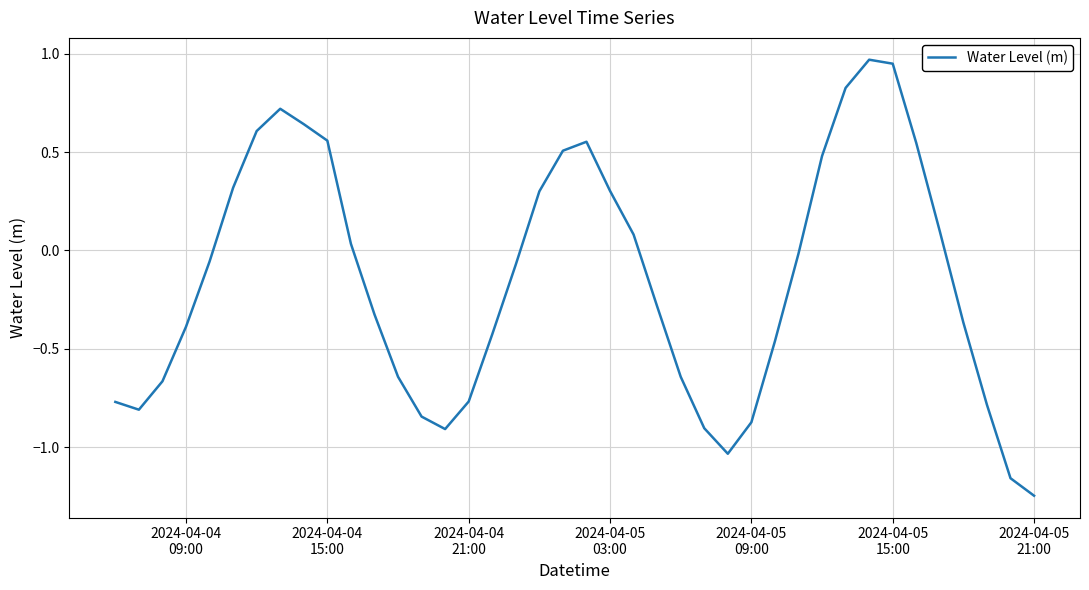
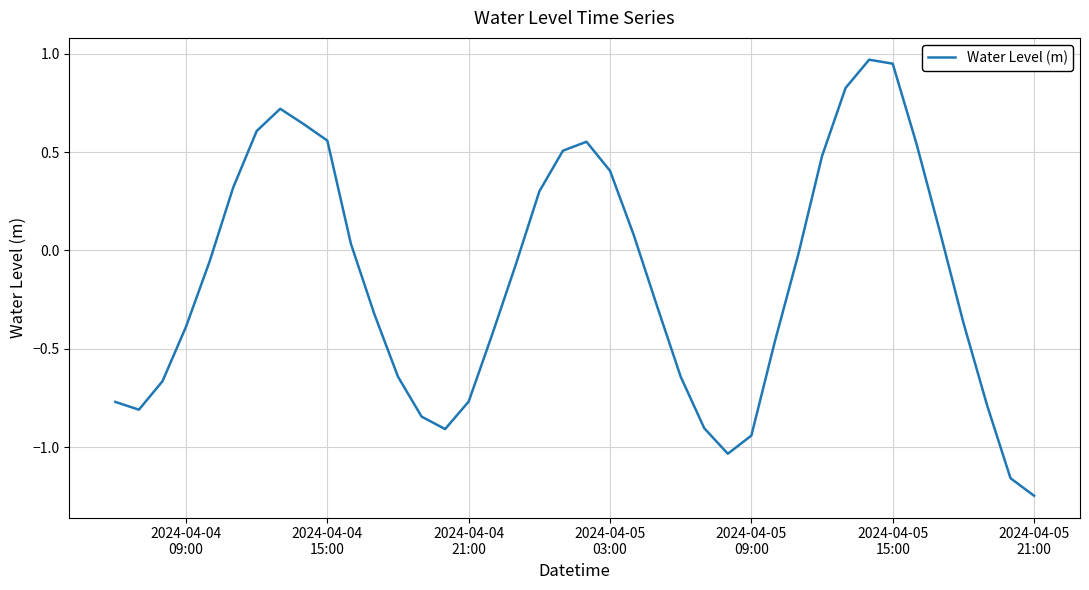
  {
    "2024-04-04 09:00": -0.39,
    "2024-04-04 15:00": 0.56,
    "2024-04-04 21:00": -0.77,
-   "2024-04-05 03:00": 0.30,
-   "2024-04-05 09:00": -0.87,
+   "2024-04-05 03:00": 0.40,
+   "2024-04-05 09:00": -0.94,
    "2024-04-05 15:00": 0.95,
    "2024-04-05 21:00": -1.25
  }
